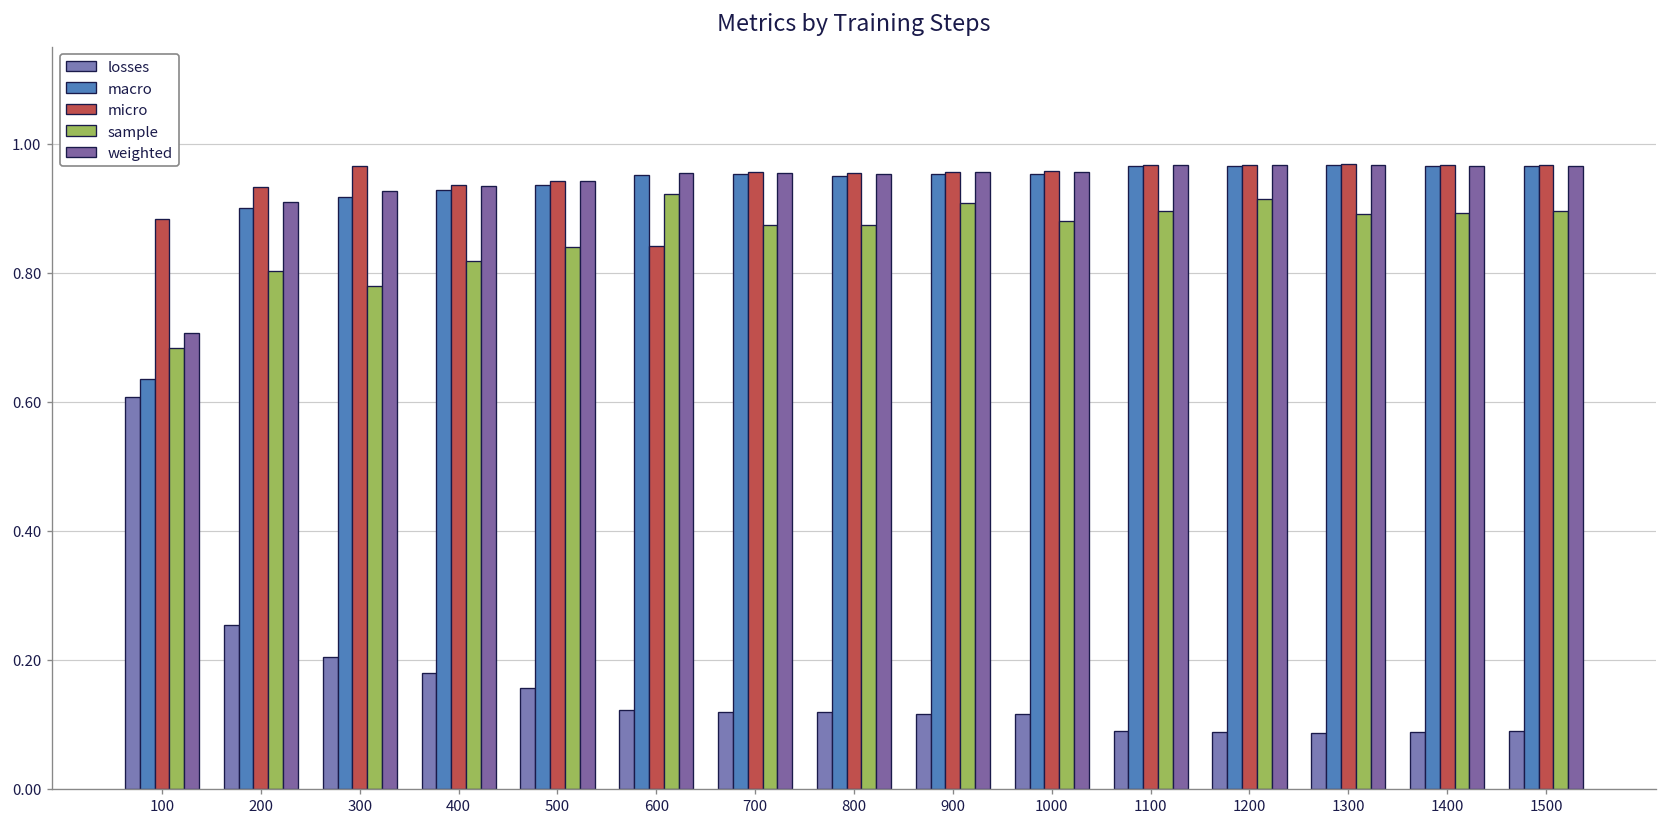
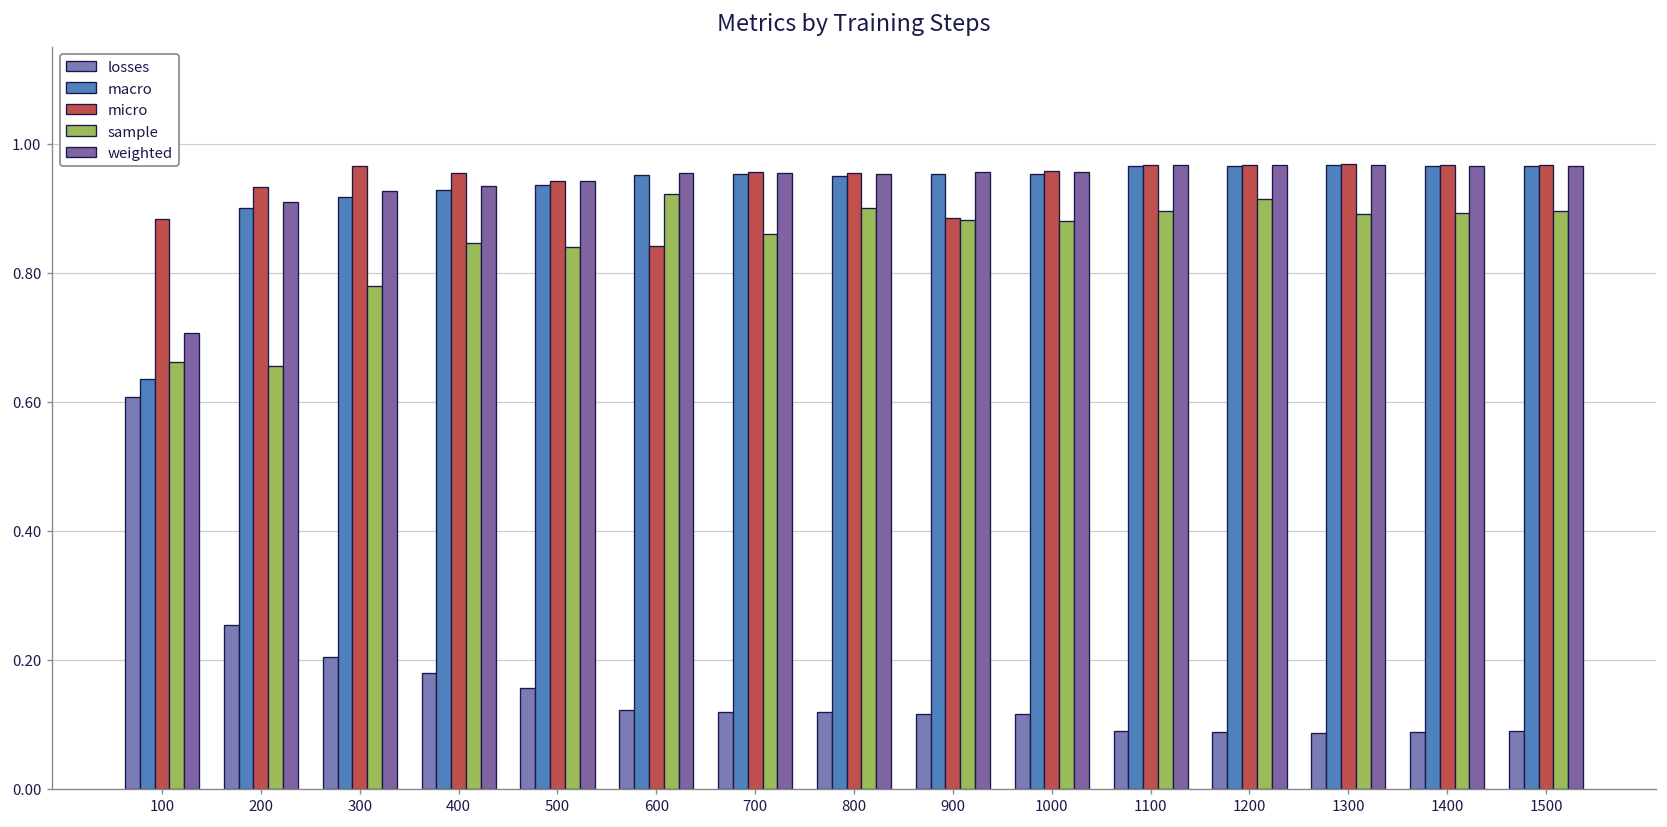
  {
    "micro": {
      "100": 0.88,
      "200": 0.93,
      "300": 0.97,
-     "400": 0.94,
+     "400": 0.96,
      "500": 0.94,
      "600": 0.84,
      "700": 0.96,
      "800": 0.95,
-     "900": 0.96,
+     "900": 0.88,
      "1000": 0.96,
      "1100": 0.97,
      "1200": 0.97,
      "1300": 0.97,
      "1400": 0.97,
      "1500": 0.97
    },
    "sample": {
-     "100": 0.68,
-     "200": 0.80,
+     "100": 0.66,
+     "200": 0.66,
      "300": 0.78,
-     "400": 0.82,
+     "400": 0.85,
      "500": 0.84,
      "600": 0.92,
-     "700": 0.87,
-     "800": 0.87,
-     "900": 0.91,
+     "700": 0.86,
+     "800": 0.90,
+     "900": 0.88,
      "1000": 0.88,
      "1100": 0.90,
      "1200": 0.91,
      "1300": 0.89,
      "1400": 0.89,
      "1500": 0.90
    }
  }
